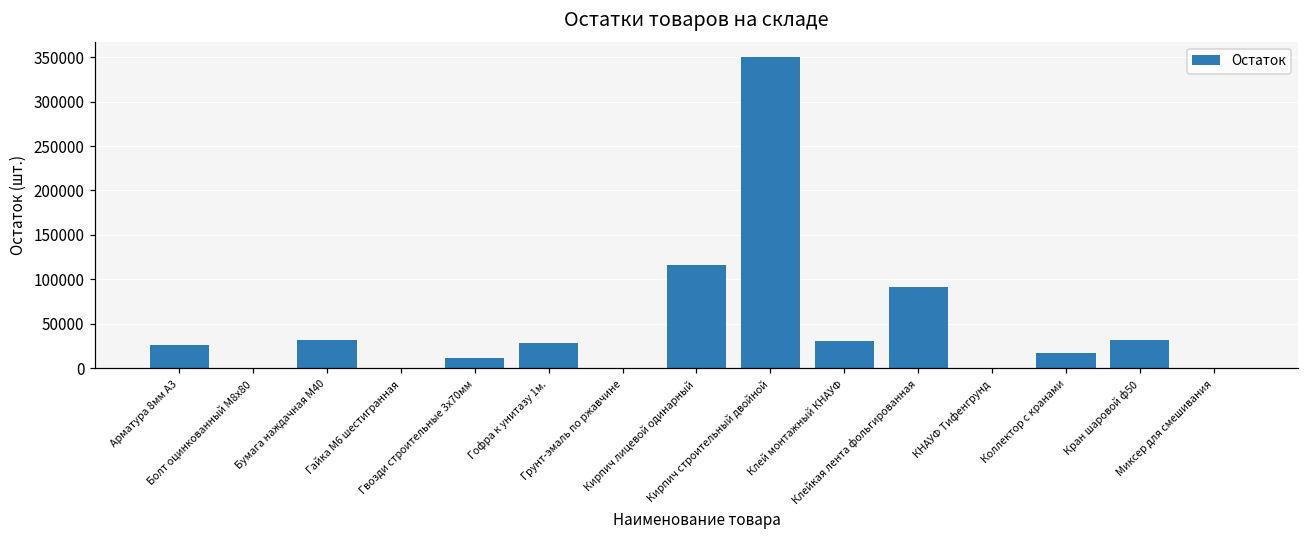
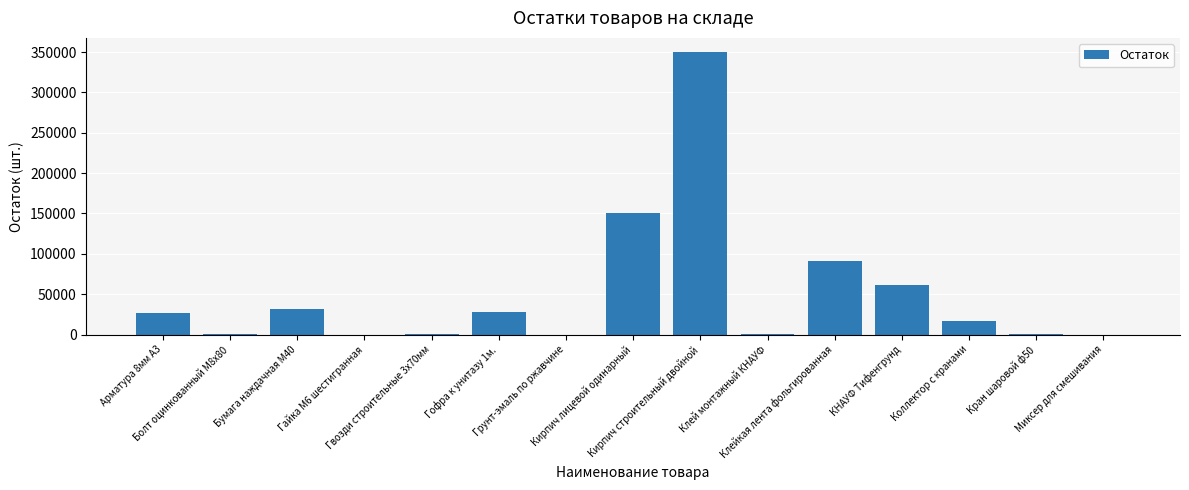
  {
    "Арматура 8мм А3": 30000,
    "Бумага наждачная М40": 30000,
-   "Гвозди строительные 3x70мм": 10000,
+   "Гвозди строительные 3x70мм": 0,
    "Гофра к унитазу 1м.": 30000,
-   "Кирпич лицевой одинарный": 120000,
+   "Кирпич лицевой одинарный": 150000,
    "Кирпич строительный двойной": 350000,
-   "Клей монтажный КНАУФ": 30000,
+   "Клей монтажный КНАУФ": 0,
    "Клейкая лента фольгированная": 90000,
-   "КНАУФ Тифенгрунд": 0,
+   "КНАУФ Тифенгрунд": 60000,
    "Коллектор с кранами": 20000,
-   "Кран шаровой ф50": 30000
+   "Кран шаровой ф50": 0
  }
